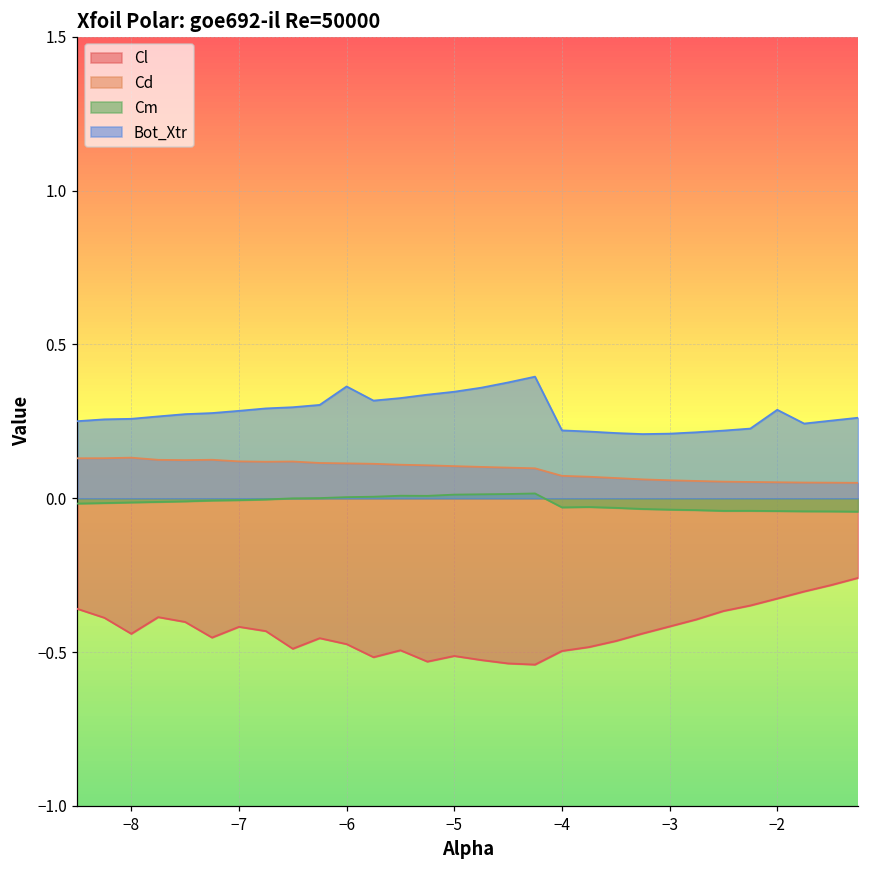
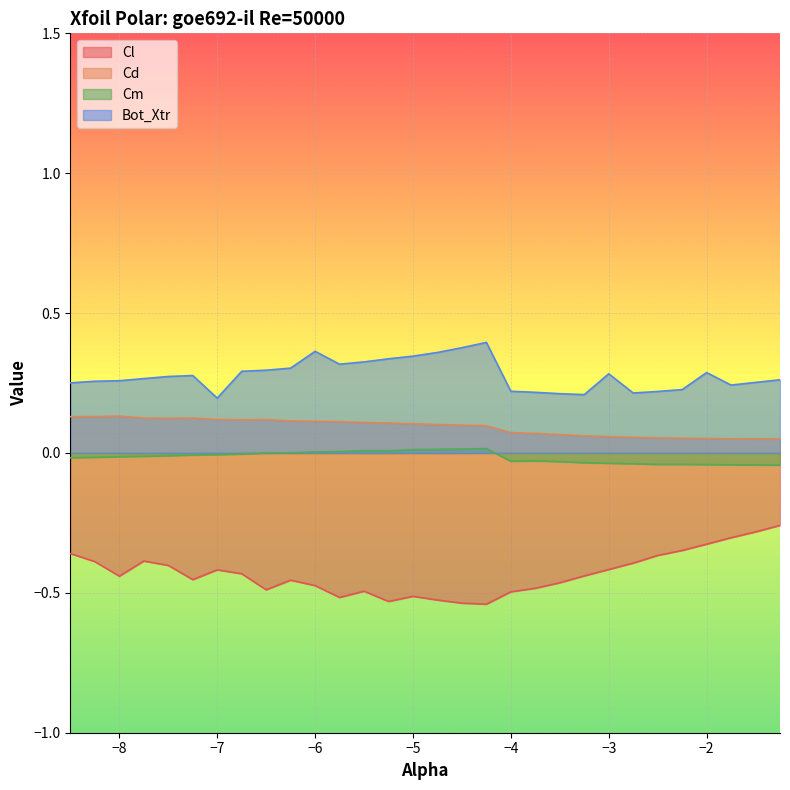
  {
    "Bot_Xtr": {
      "−8": 0.26,
-     "−7": 0.28,
+     "−7": 0.20,
      "−6": 0.36,
      "−5": 0.35,
      "−4": 0.22,
-     "−3": 0.21,
+     "−3": 0.28,
      "−2": 0.29
    }
  }
